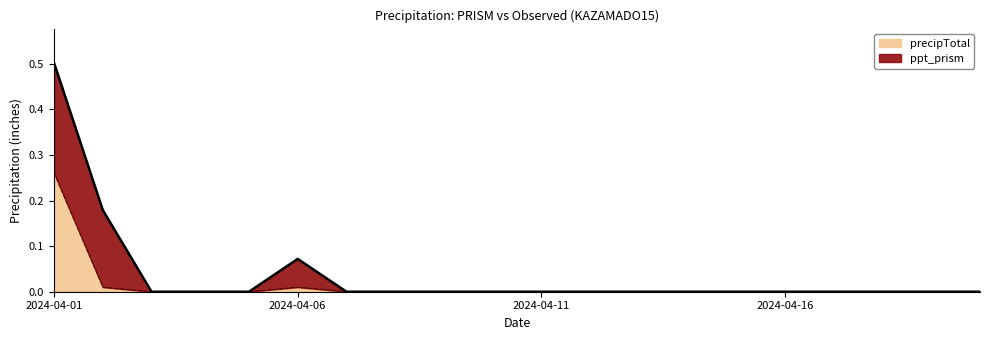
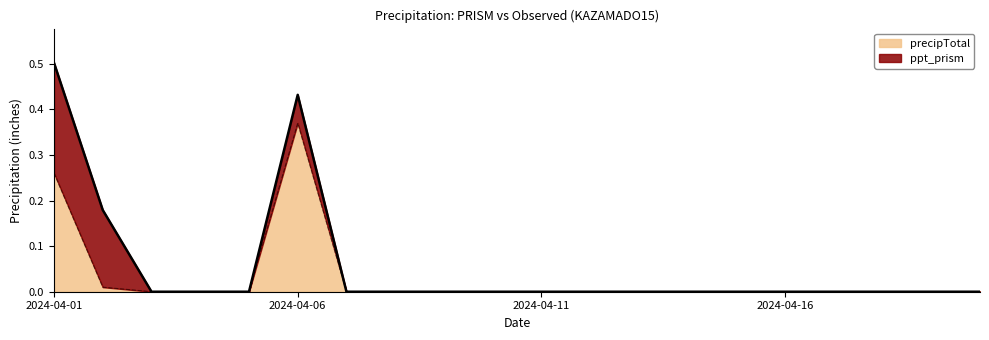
  {
    "precipTotal": {
      "2024-04-01": 0.26,
-     "2024-04-06": 0.01
+     "2024-04-06": 0.37
    },
    "ppt_prism": {
      "2024-04-01": 0.24,
      "2024-04-06": 0.06
    }
  }
